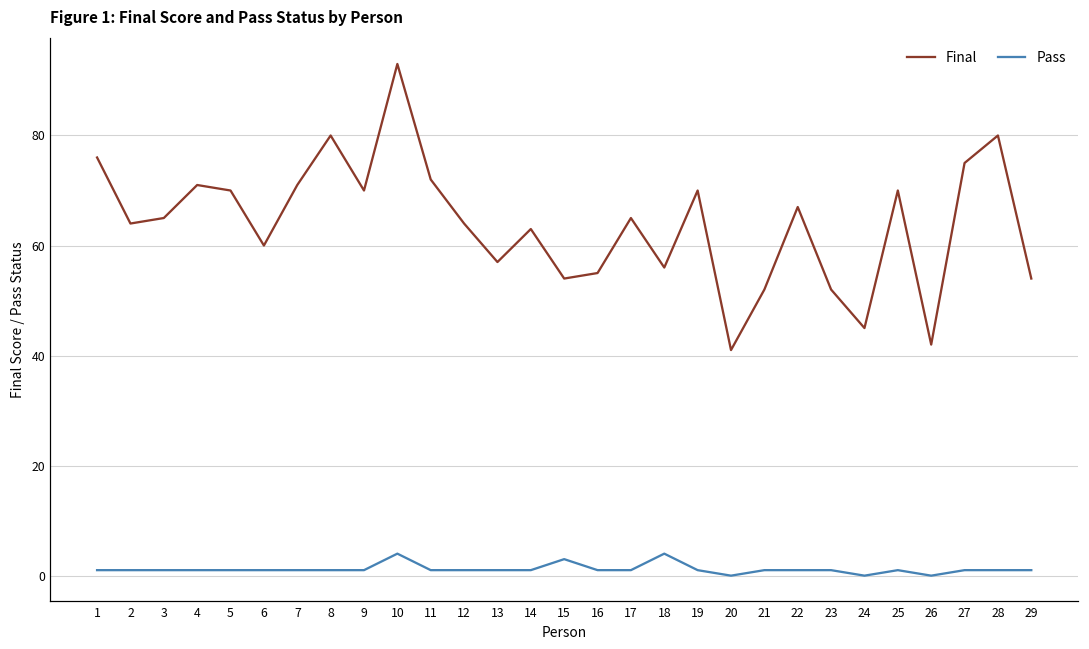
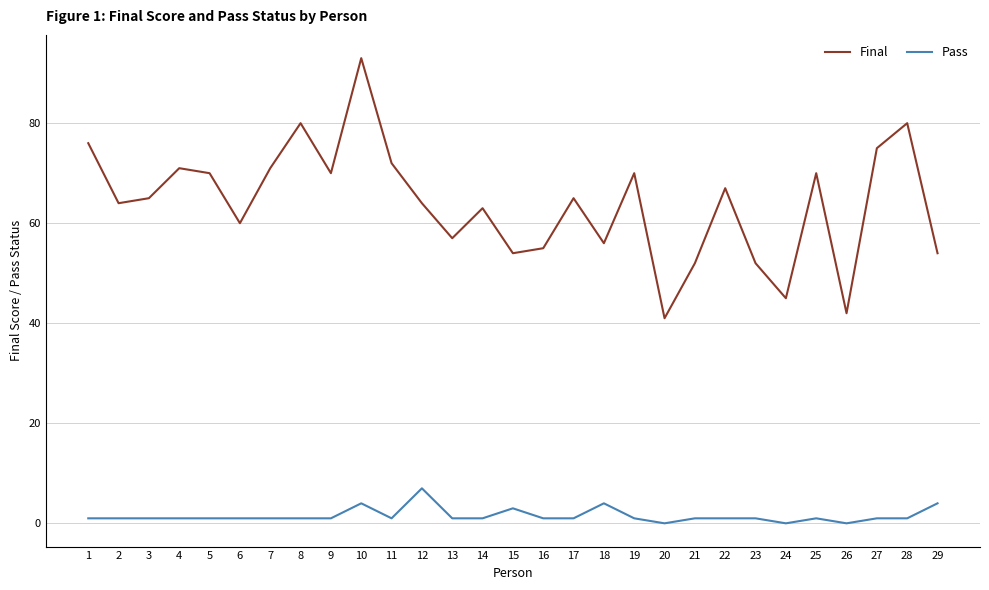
  {
    "Final": {
      "1": 76,
      "2": 64,
      "3": 65,
      "4": 71,
      "5": 70,
      "6": 60,
      "7": 71,
      "8": 80,
      "9": 70,
      "10": 93,
      "11": 72,
      "12": 64,
      "13": 57,
      "14": 63,
      "15": 54,
      "16": 55,
      "17": 65,
      "18": 56,
      "19": 70,
      "20": 41,
      "21": 52,
      "22": 67,
      "23": 52,
      "24": 45,
      "25": 70,
      "26": 42,
      "27": 75,
      "28": 80,
      "29": 54
    },
    "Pass": {
      "1": 1,
      "2": 1,
      "3": 1,
      "4": 1,
      "5": 1,
      "6": 1,
      "7": 1,
      "8": 1,
      "9": 1,
      "10": 4,
      "11": 1,
-     "12": 1,
+     "12": 7,
      "13": 1,
      "14": 1,
      "15": 3,
      "16": 1,
      "17": 1,
      "18": 4,
      "19": 1,
      "20": 0,
      "21": 1,
      "22": 1,
      "23": 1,
      "24": 0,
      "25": 1,
      "26": 0,
      "27": 1,
      "28": 1,
-     "29": 1
+     "29": 4
    }
  }
